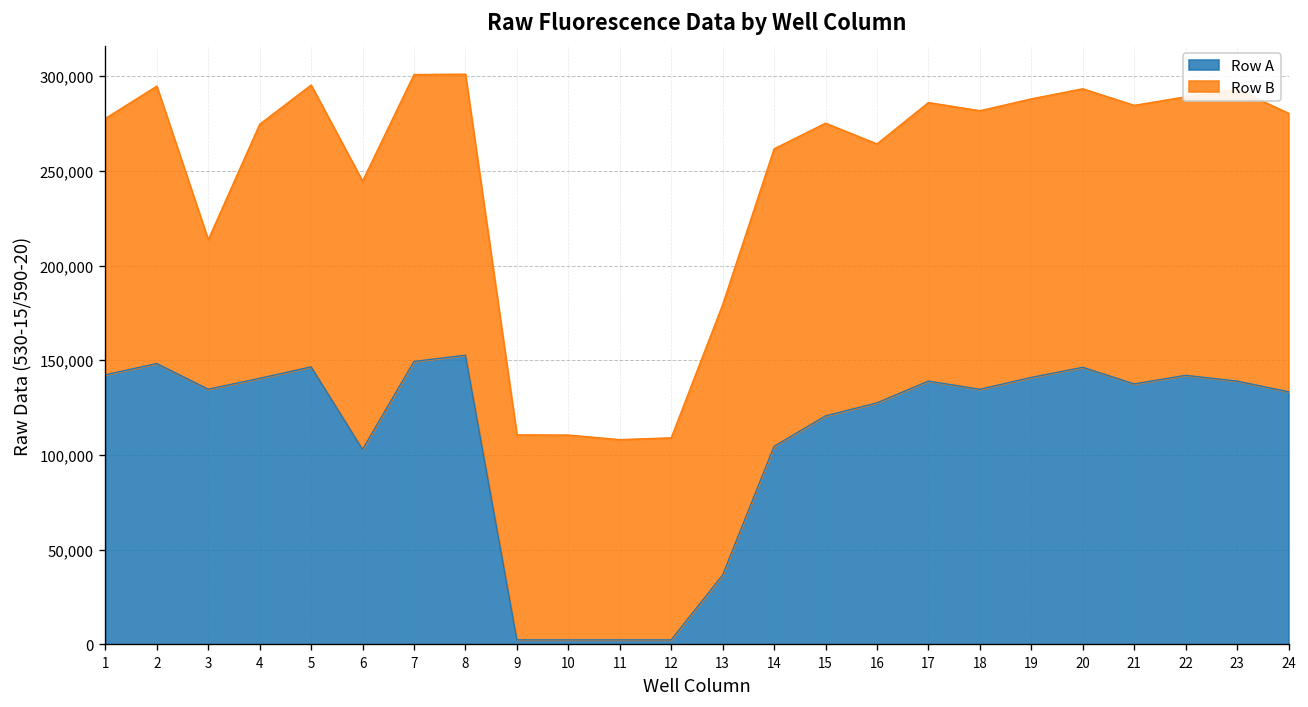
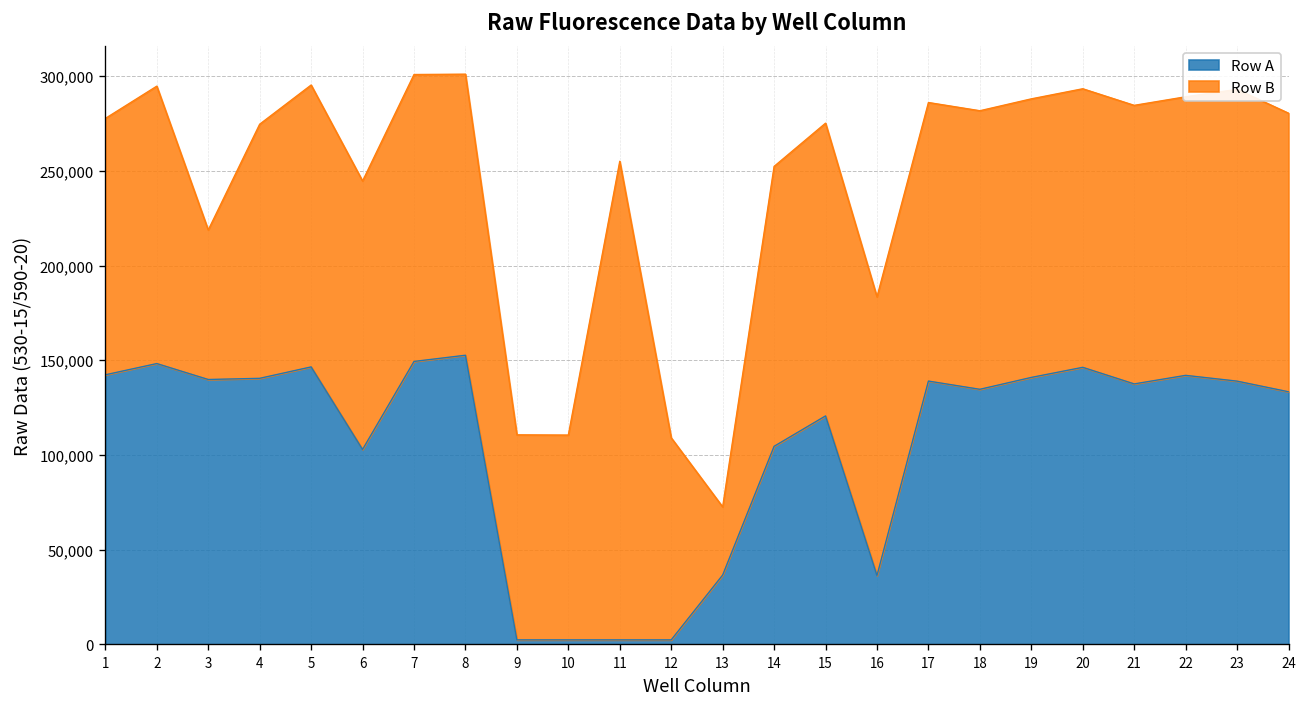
  {
    "Row A": {
      "1": "142,000",
      "2": "148,000",
-     "3": "135,000",
+     "3": "140,000",
      "4": "140,000",
      "5": "146,000",
      "6": "103,000",
      "7": "149,000",
      "8": "153,000",
      "9": "2,000",
      "10": "2,000",
      "11": "2,000",
      "12": "2,000",
      "13": "37,000",
      "14": "105,000",
      "15": "121,000",
-     "16": "127,000",
+     "16": "36,000",
      "17": "139,000",
      "18": "135,000",
      "19": "141,000",
      "20": "146,000",
      "21": "137,000",
      "22": "142,000",
      "23": "139,000",
      "24": "133,000"
    },
    "Row B": {
      "1": "135,000",
      "2": "146,000",
      "3": "79,000",
      "4": "134,000",
      "5": "149,000",
      "6": "142,000",
      "7": "152,000",
      "8": "148,000",
      "9": "108,000",
      "10": "108,000",
-     "11": "106,000",
+     "11": "253,000",
      "12": "107,000",
-     "13": "143,000",
-     "14": "157,000",
+     "13": "36,000",
+     "14": "148,000",
      "15": "155,000",
-     "16": "137,000",
+     "16": "147,000",
      "17": "147,000",
      "18": "147,000",
      "19": "147,000",
      "20": "147,000",
      "21": "147,000",
      "24": "147,000"
    }
  }
